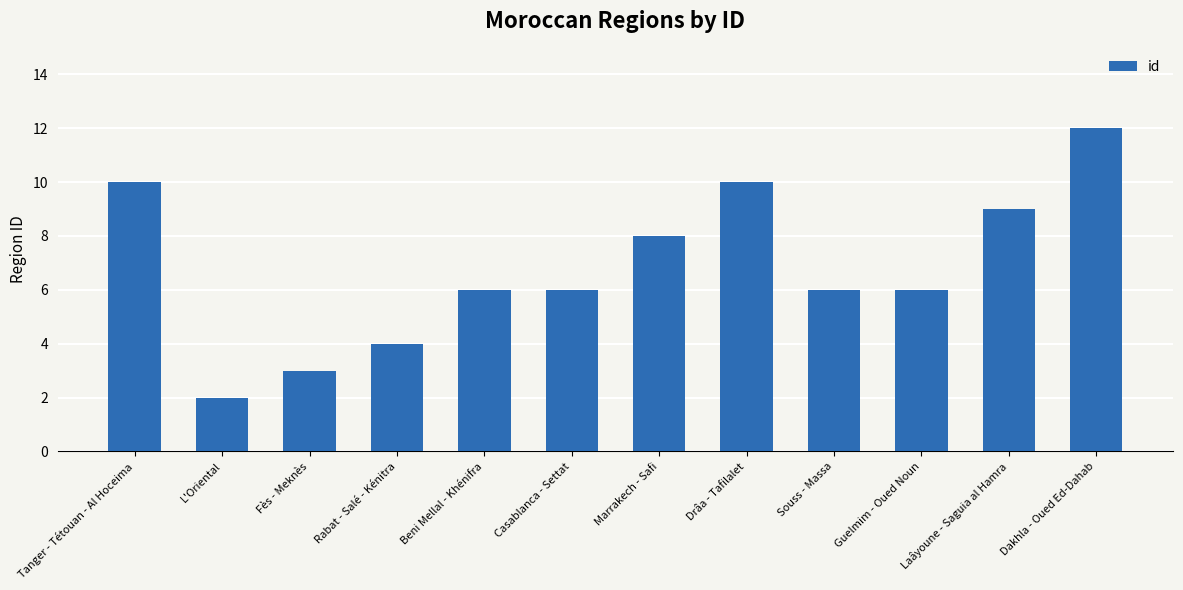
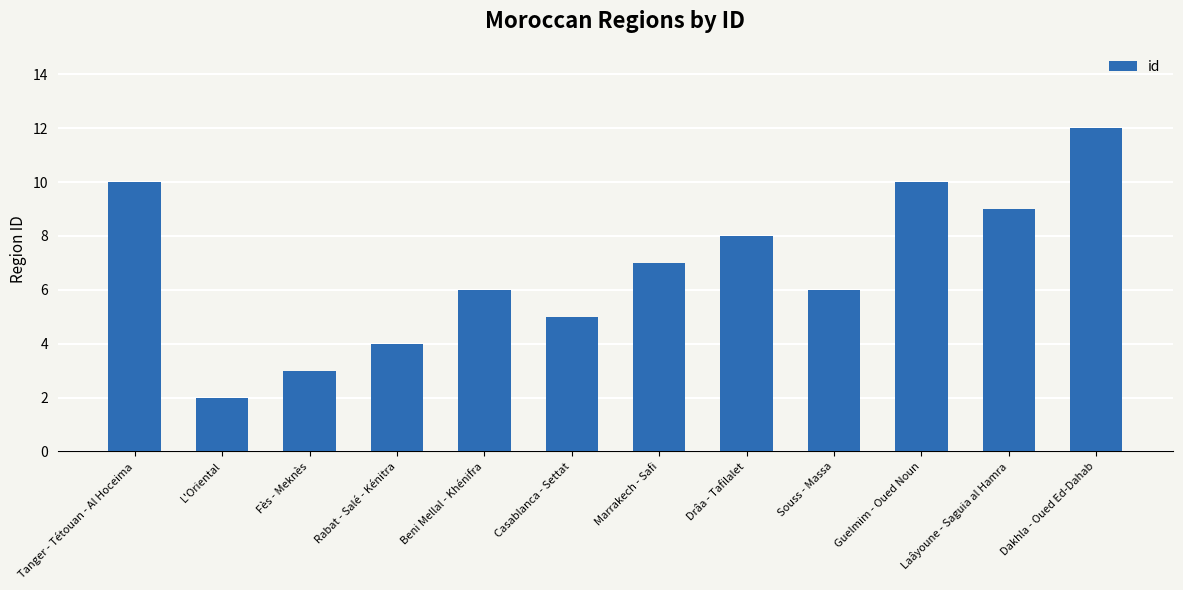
  {
    "Tanger - Tétouan - Al Hoceima": 10,
    "L'Oriental": 2,
    "Fès - Meknès": 3,
    "Rabat - Salé - Kénitra": 4,
    "Beni Mellal - Khénifra": 6,
-   "Casablanca - Settat": 6,
-   "Marrakech - Safi": 8,
-   "Drâa - Tafilalet": 10,
+   "Casablanca - Settat": 5,
+   "Marrakech - Safi": 7,
+   "Drâa - Tafilalet": 8,
    "Souss - Massa": 6,
-   "Guelmim - Oued Noun": 6,
+   "Guelmim - Oued Noun": 10,
    "Laâyoune - Saguia al Hamra": 9,
    "Dakhla - Oued Ed-Dahab": 12
  }
